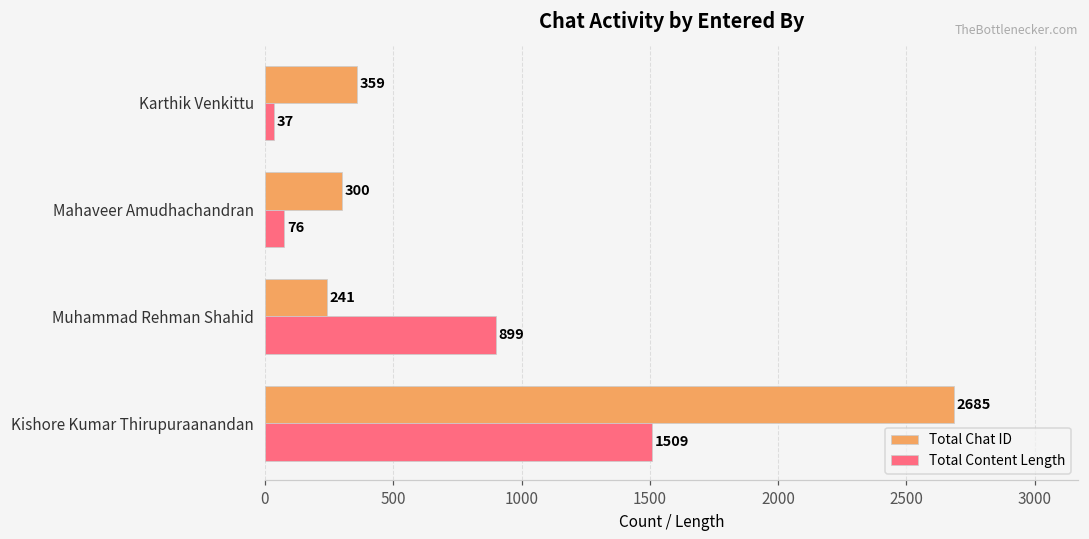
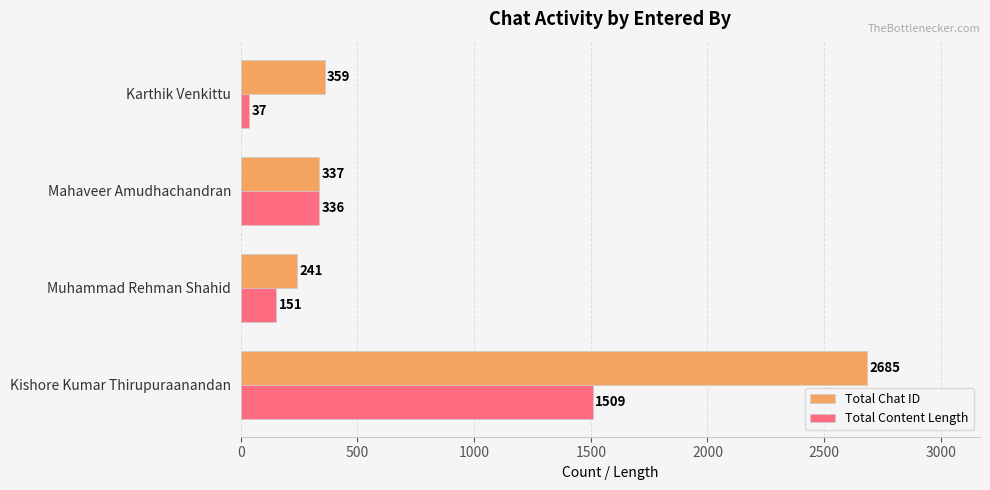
  {
    "Total Chat ID": {
      "Karthik Venkittu": 359,
-     "Mahaveer Amudhachandran": 300,
+     "Mahaveer Amudhachandran": 337,
      "Muhammad Rehman Shahid": 241,
      "Kishore Kumar Thirupuraanandan": 2685
    },
    "Total Content Length": {
      "Karthik Venkittu": 37,
-     "Mahaveer Amudhachandran": 76,
-     "Muhammad Rehman Shahid": 899,
+     "Mahaveer Amudhachandran": 336,
+     "Muhammad Rehman Shahid": 151,
      "Kishore Kumar Thirupuraanandan": 1509
    }
  }
